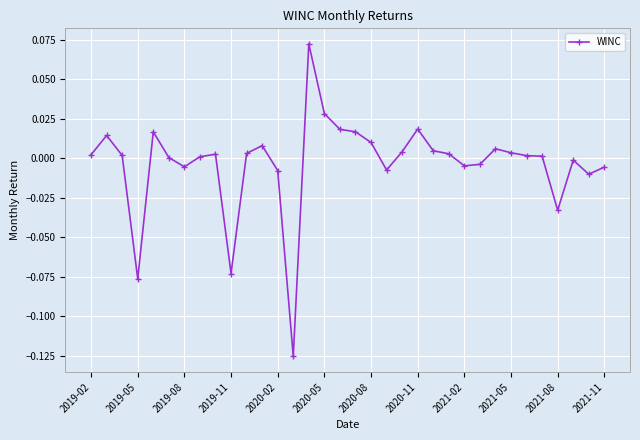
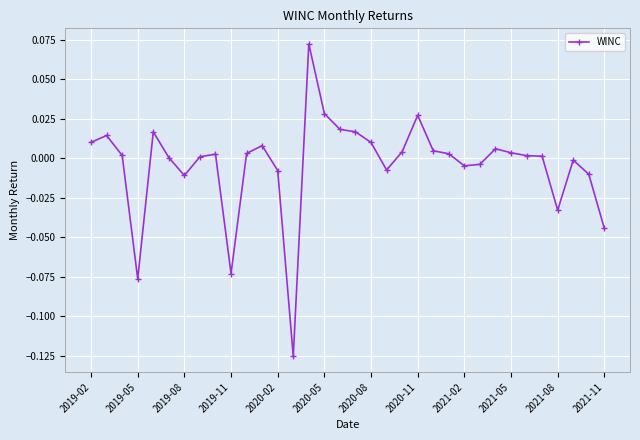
  {
-   "2019-02": 0.002,
+   "2019-02": 0.010,
    "2019-05": -0.076,
-   "2019-08": -0.005,
+   "2019-08": -0.011,
    "2019-11": -0.073,
    "2020-02": -0.008,
    "2020-05": 0.028,
    "2020-08": 0.010,
-   "2020-11": 0.019,
+   "2020-11": 0.027,
    "2021-02": -0.005,
    "2021-05": 0.004,
    "2021-08": -0.033,
-   "2021-11": -0.006
+   "2021-11": -0.044
  }
